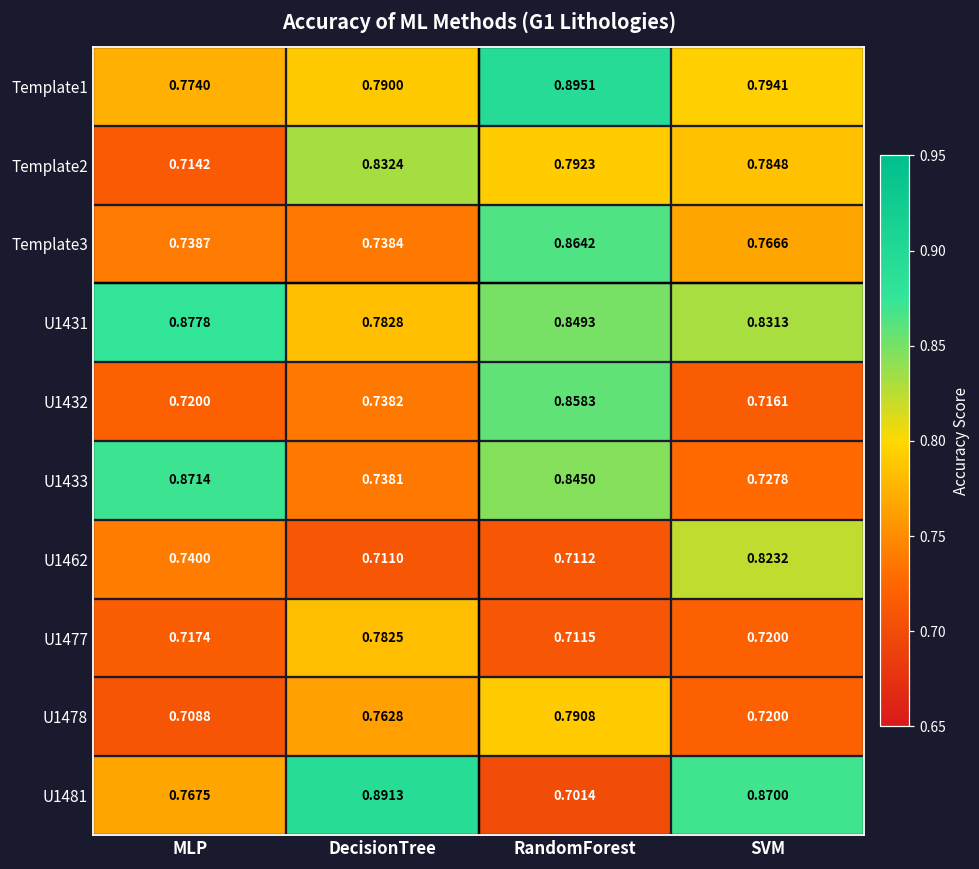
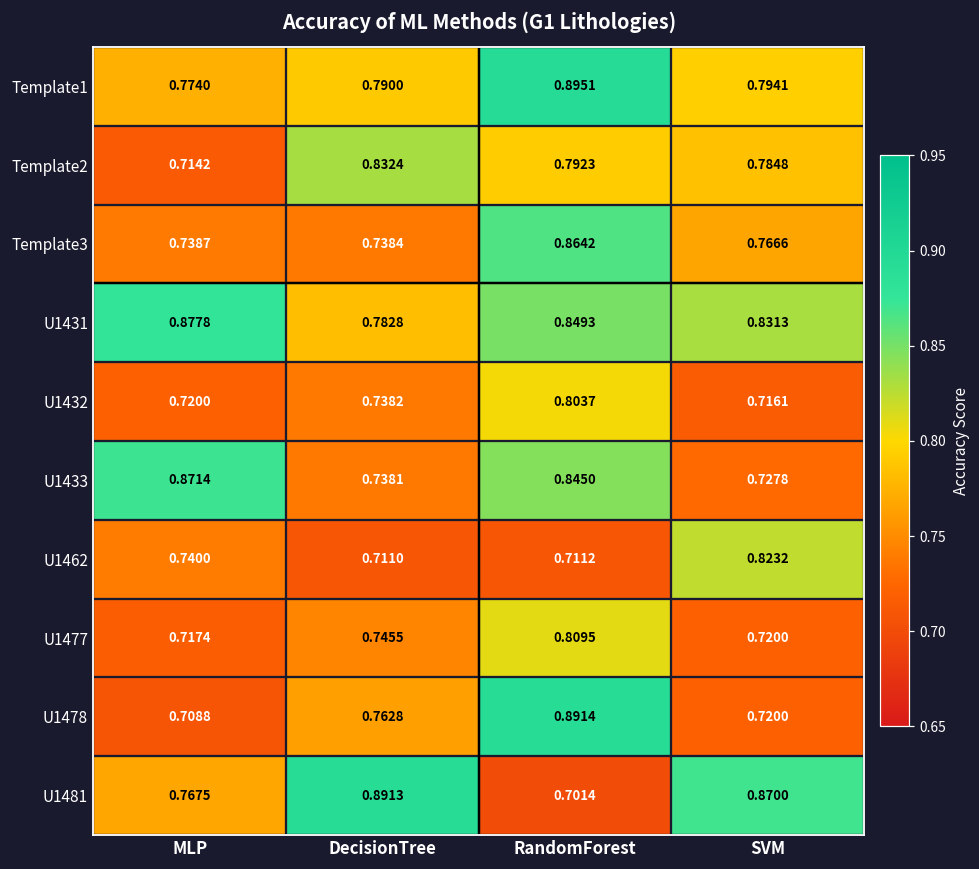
  {
    "Template1": {
      "MLP": 0.7740,
      "DecisionTree": 0.7900,
      "RandomForest": 0.8951,
      "SVM": 0.7941
    },
    "Template2": {
      "MLP": 0.7142,
      "DecisionTree": 0.8324,
      "RandomForest": 0.7923,
      "SVM": 0.7848
    },
    "Template3": {
      "MLP": 0.7387,
      "DecisionTree": 0.7384,
      "RandomForest": 0.8642,
      "SVM": 0.7666
    },
    "U1431": {
      "MLP": 0.8778,
      "DecisionTree": 0.7828,
      "RandomForest": 0.8493,
      "SVM": 0.8313
    },
    "U1432": {
      "MLP": 0.7200,
      "DecisionTree": 0.7382,
-     "RandomForest": 0.8583,
+     "RandomForest": 0.8037,
      "SVM": 0.7161
    },
    "U1433": {
      "MLP": 0.8714,
      "DecisionTree": 0.7381,
      "RandomForest": 0.8450,
      "SVM": 0.7278
    },
    "U1462": {
      "MLP": 0.7400,
      "DecisionTree": 0.7110,
      "RandomForest": 0.7112,
      "SVM": 0.8232
    },
    "U1477": {
      "MLP": 0.7174,
-     "DecisionTree": 0.7825,
-     "RandomForest": 0.7115,
+     "DecisionTree": 0.7455,
+     "RandomForest": 0.8095,
      "SVM": 0.7200
    },
    "U1478": {
      "MLP": 0.7088,
      "DecisionTree": 0.7628,
-     "RandomForest": 0.7908,
+     "RandomForest": 0.8914,
      "SVM": 0.7200
    },
    "U1481": {
      "MLP": 0.7675,
      "DecisionTree": 0.8913,
      "RandomForest": 0.7014,
      "SVM": 0.8700
    }
  }
